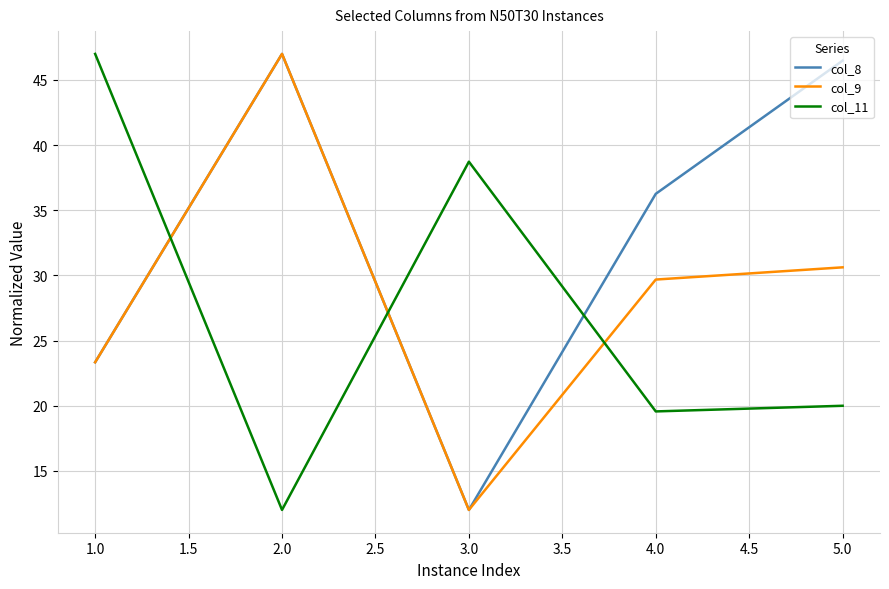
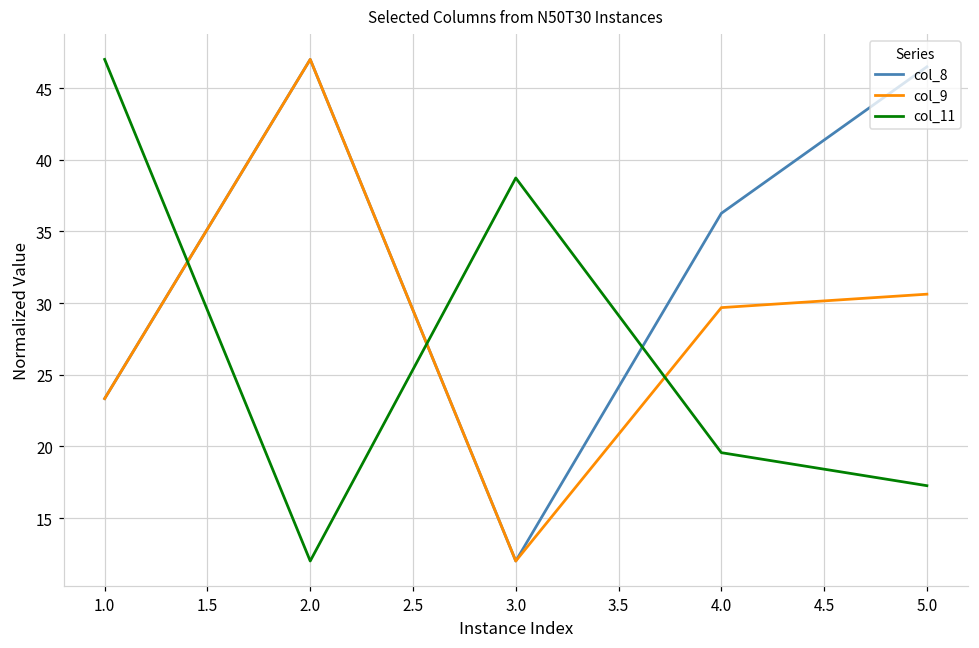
  {
    "col_8": {
      "4.0": 36.3
    },
    "col_9": {
      "4.0": 29.7,
      "5.0": 30.6
    },
    "col_11": {
      "1.0": 47.0,
      "2.0": 12.0,
      "3.0": 38.7,
      "4.0": 19.6,
-     "5.0": 20.0
+     "5.0": 17.3
    }
  }
